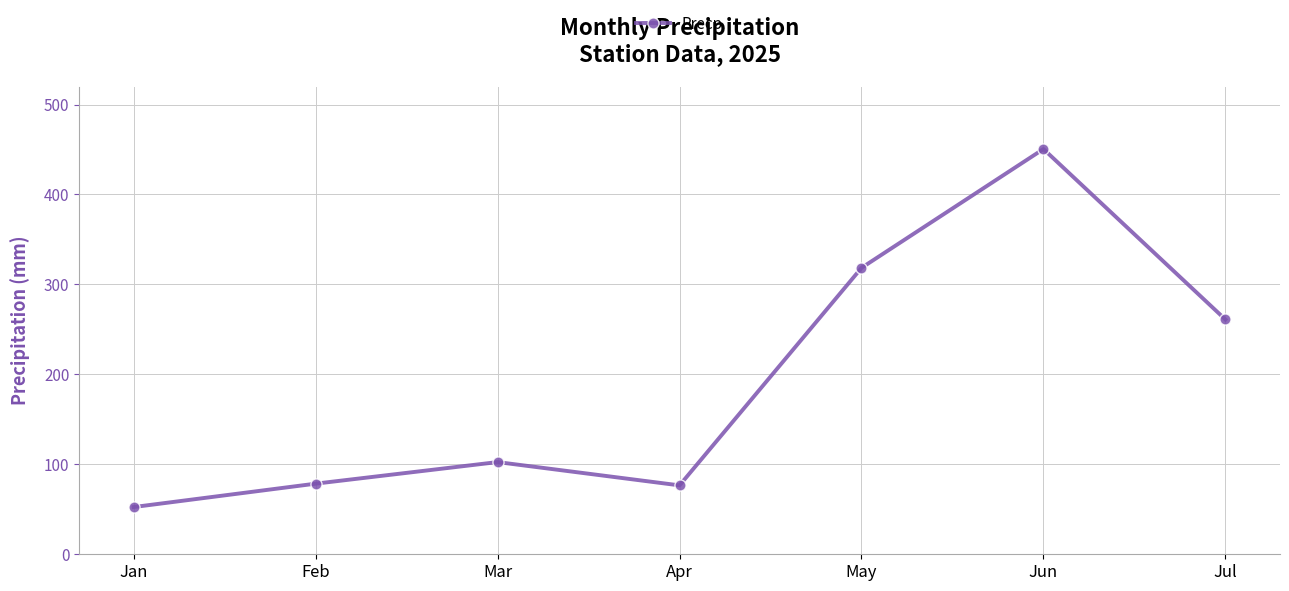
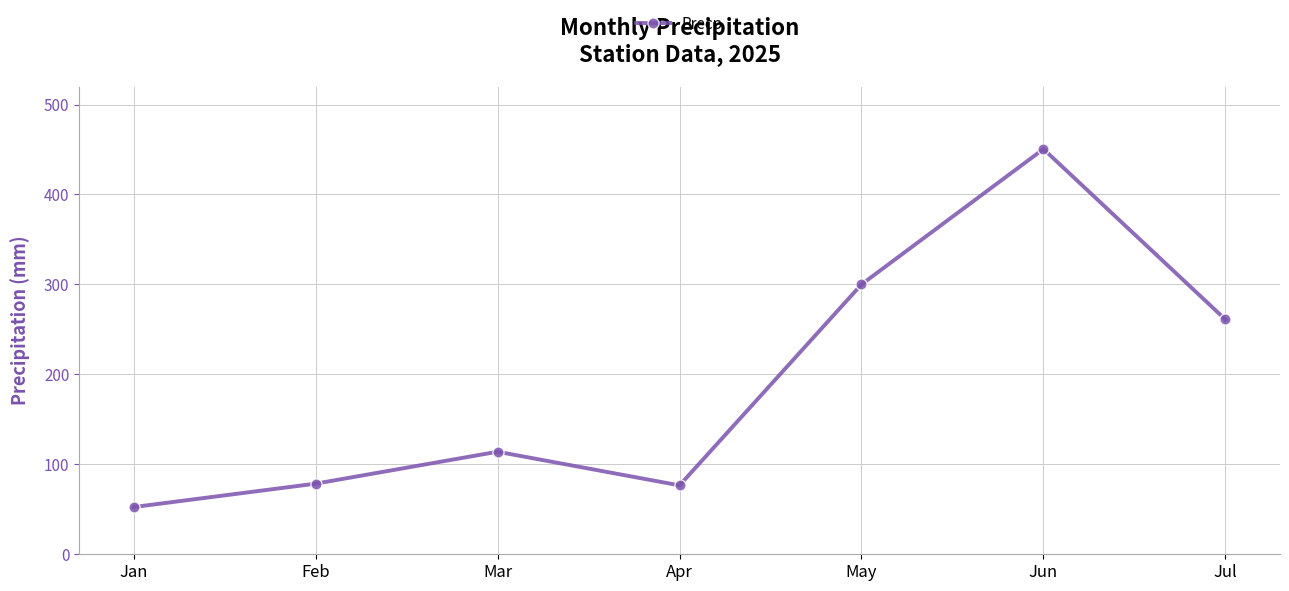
  {
    "Jan": 50,
    "Feb": 80,
-   "Mar": 100,
+   "Mar": 110,
    "Apr": 80,
-   "May": 320,
+   "May": 300,
    "Jun": 450,
    "Jul": 260
  }
